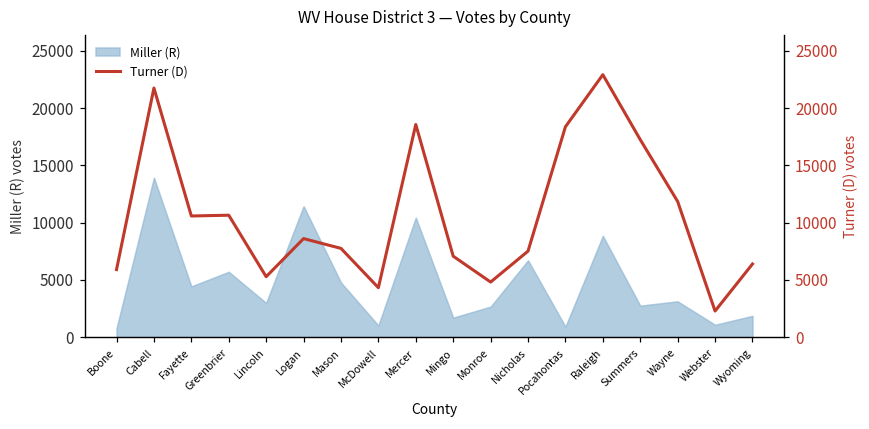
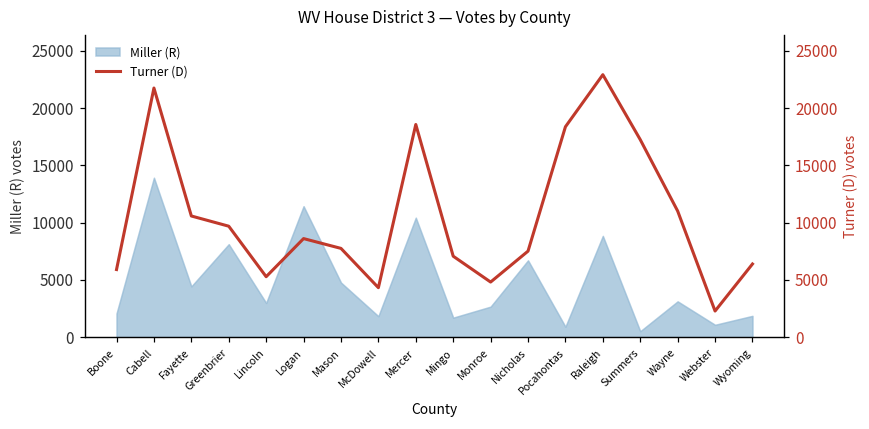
  {
    "Miller (R)": {
-     "Boone": 800,
+     "Boone": 2100,
      "Cabell": 13900,
      "Fayette": 4400,
-     "Greenbrier": 5700,
+     "Greenbrier": 8100,
      "Lincoln": 3000,
      "Logan": 11400,
      "Mason": 4800,
-     "McDowell": 1000,
+     "McDowell": 1800,
      "Mercer": 10400,
      "Mingo": 1700,
      "Monroe": 2700,
      "Nicholas": 6700,
      "Pocahontas": 900,
      "Raleigh": 8800,
-     "Summers": 2700,
+     "Summers": 500,
      "Wayne": 3100,
      "Webster": 1100,
      "Wyoming": 1900
    },
    "Turner (D)": {
      "Boone": 5900,
      "Cabell": 21700,
      "Fayette": 10600,
-     "Greenbrier": 10600,
+     "Greenbrier": 9700,
      "Lincoln": 5300,
      "Logan": 8600,
      "Mason": 7700,
      "McDowell": 4300,
      "Mercer": 18600,
      "Mingo": 7100,
      "Monroe": 4800,
      "Nicholas": 7500,
      "Pocahontas": 18400,
      "Raleigh": 22900,
      "Summers": 17200,
-     "Wayne": 11800,
+     "Wayne": 11000,
      "Webster": 2300,
      "Wyoming": 6400
    }
  }
